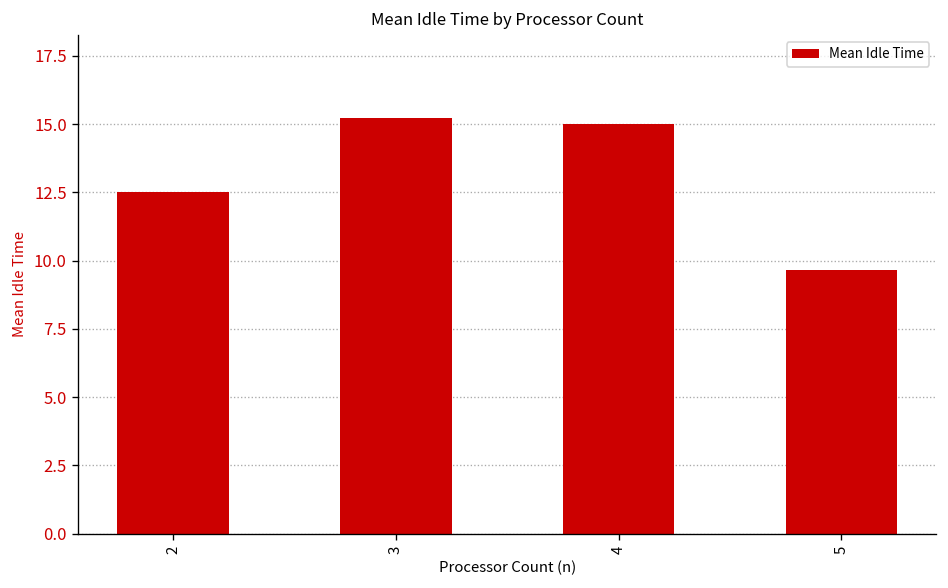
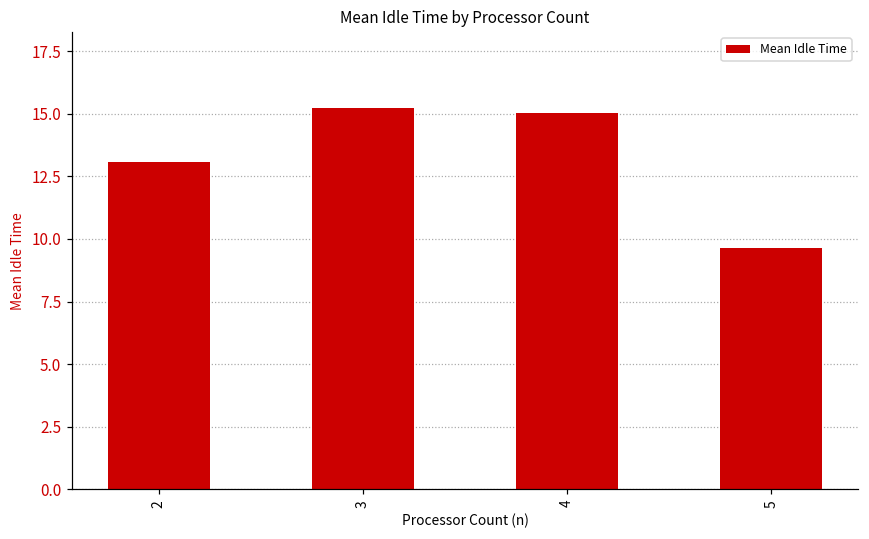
  {
-   "2": 12.5,
+   "2": 13.1,
    "3": 15.2,
    "4": 15.0,
    "5": 9.6
  }
